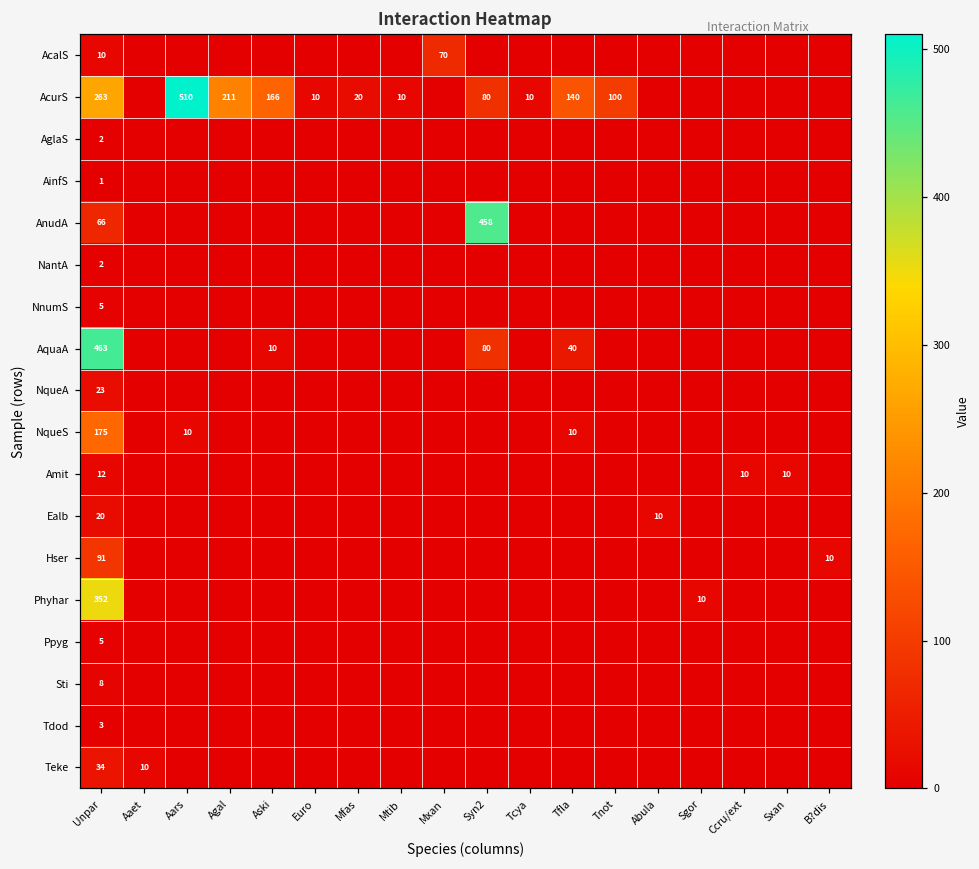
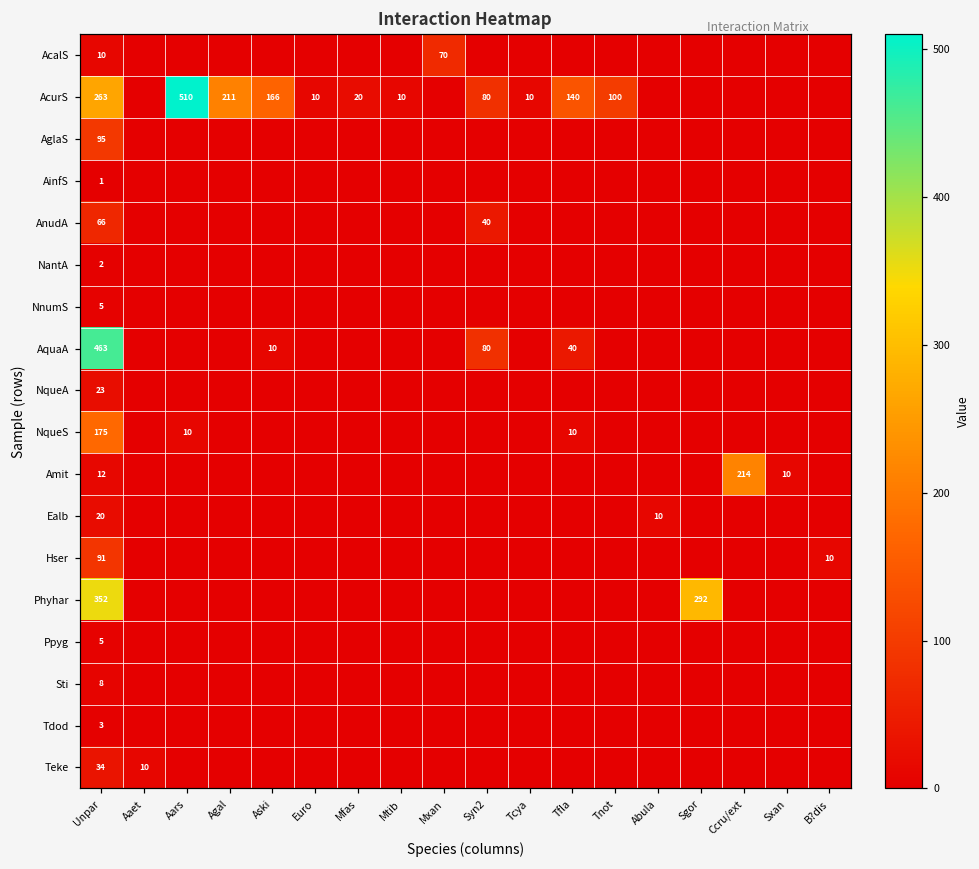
  {
    "AcalS": {
      "Unpar": 10,
      "Mxan": 70
    },
    "AcurS": {
      "Unpar": 263,
      "Aars": 510,
      "Agal": 211,
      "Aski": 166,
      "Euro": 10,
      "Mfas": 20,
      "Mtib": 10,
      "Syn2": 80,
      "Tcya": 10,
      "Tfla": 140,
      "Tnot": 100
    },
    "AglaS": {
-     "Unpar": 2
+     "Unpar": 95
    },
    "AinfS": {
      "Unpar": 1
    },
    "AnudA": {
      "Unpar": 66,
-     "Syn2": 458
+     "Syn2": 40
    },
    "NantA": {
      "Unpar": 2
    },
    "NnumS": {
      "Unpar": 5
    },
    "AquaA": {
      "Unpar": 463,
      "Aski": 10,
      "Syn2": 80,
      "Tfla": 40
    },
    "NqueA": {
      "Unpar": 23
    },
    "NqueS": {
      "Unpar": 175,
      "Aars": 10,
      "Tfla": 10
    },
    "Amit": {
      "Unpar": 12,
-     "Ccru/ext": 10,
+     "Ccru/ext": 214,
      "Sxan": 10
    },
    "Ealb": {
      "Unpar": 20,
      "Abula": 10
    },
    "Hser": {
      "Unpar": 91,
      "B?dis": 10
    },
    "Phyhar": {
      "Unpar": 352,
-     "Sgor": 10
+     "Sgor": 292
    },
    "Ppyg": {
      "Unpar": 5
    },
    "Sti": {
      "Unpar": 8
    },
    "Tdod": {
      "Unpar": 3
    },
    "Teke": {
      "Unpar": 34,
      "Aaet": 10
    }
  }
